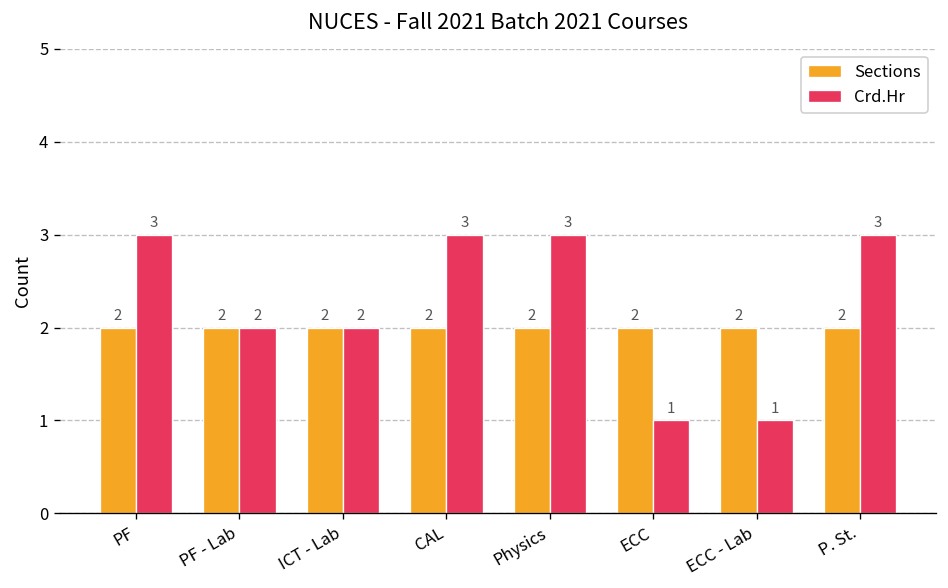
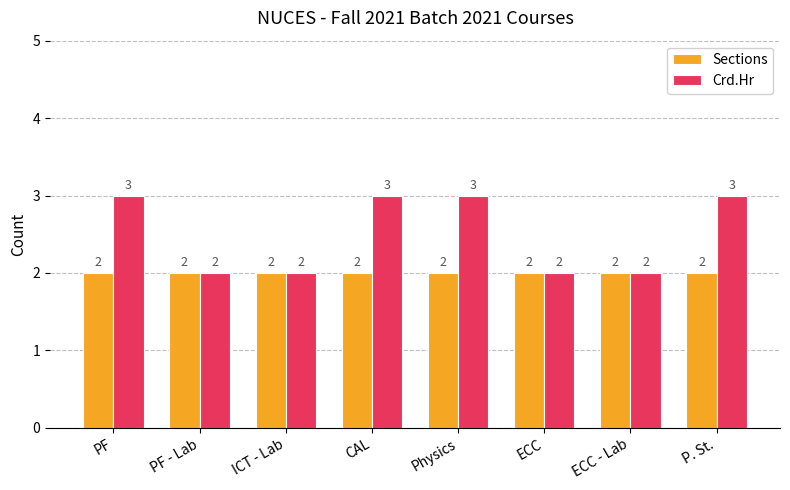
  {
    "Sections": {
      "PF": 2,
      "PF - Lab": 2,
      "ICT - Lab": 2,
      "CAL": 2,
      "Physics": 2,
      "ECC": 2,
      "ECC - Lab": 2,
      "P. St.": 2
    },
    "Crd.Hr": {
      "PF": 3,
      "PF - Lab": 2,
      "ICT - Lab": 2,
      "CAL": 3,
      "Physics": 3,
-     "ECC": 1,
-     "ECC - Lab": 1,
+     "ECC": 2,
+     "ECC - Lab": 2,
      "P. St.": 3
    }
  }
